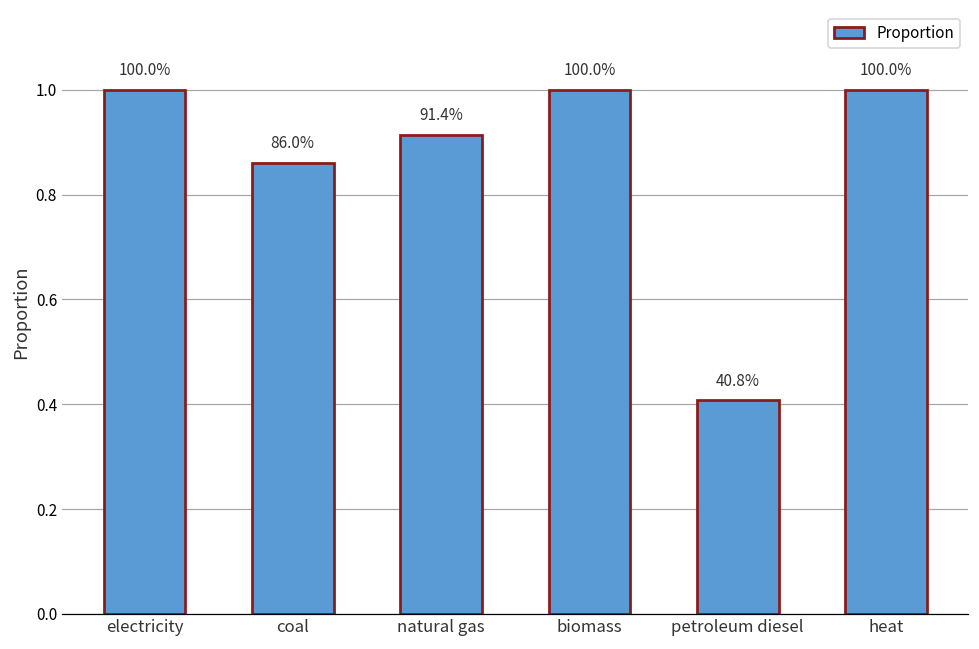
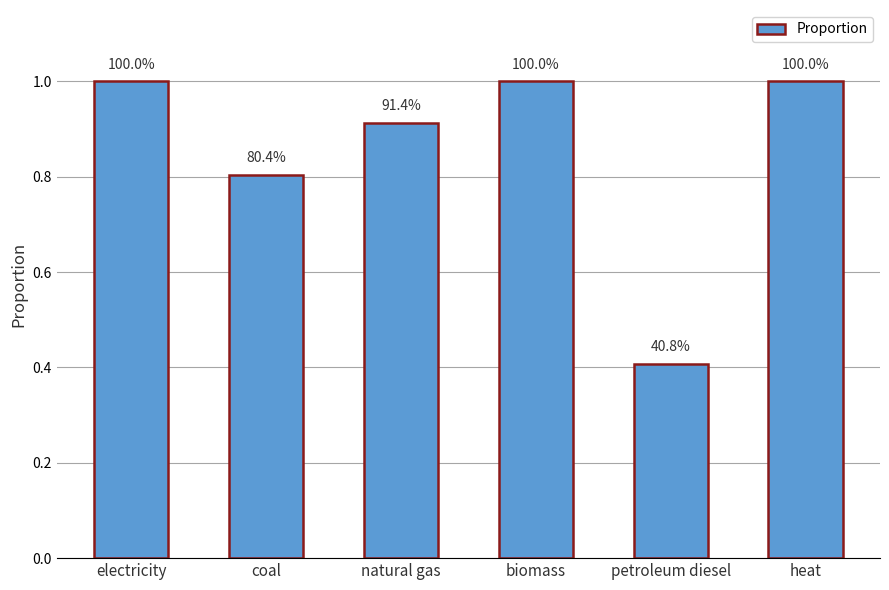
  {
    "electricity": "100.0%",
-   "coal": "86.0%",
+   "coal": "80.4%",
    "natural gas": "91.4%",
    "biomass": "100.0%",
    "petroleum diesel": "40.8%",
    "heat": "100.0%"
  }
